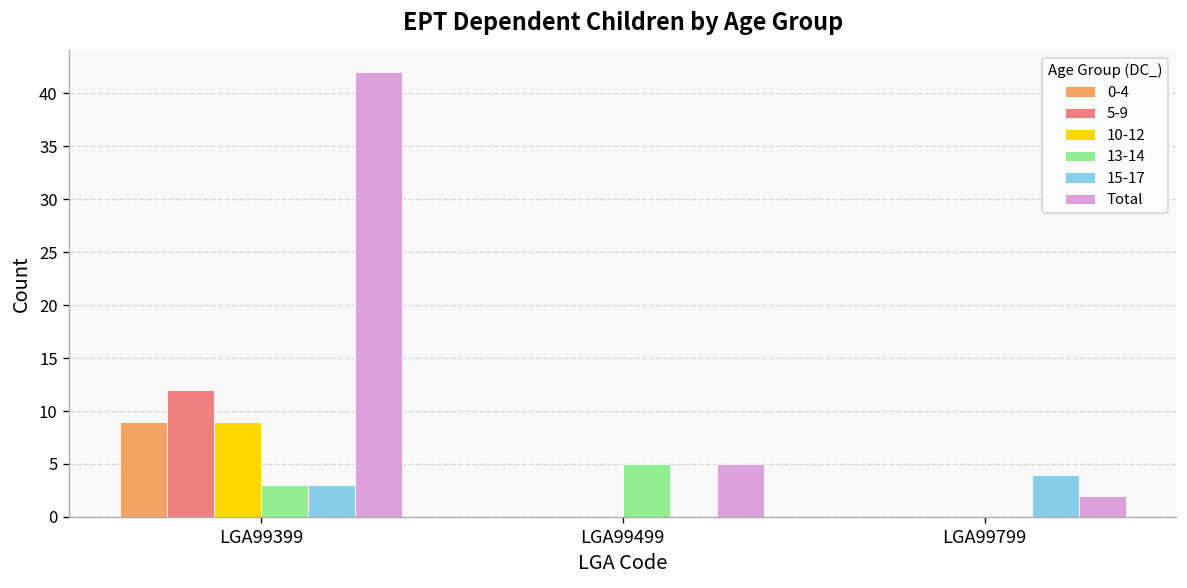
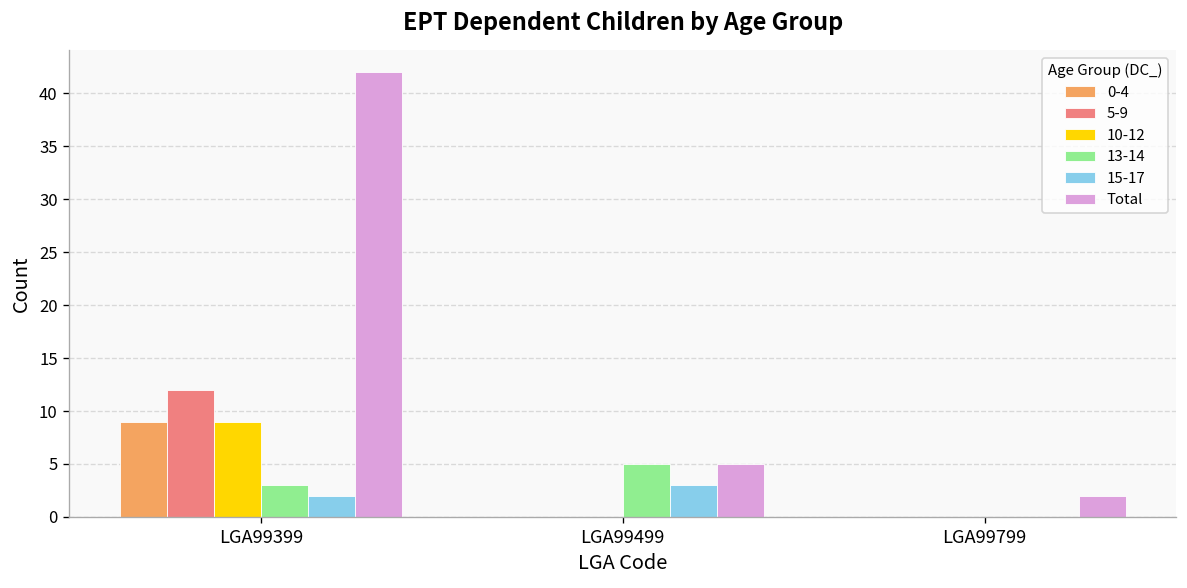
  {
    "10-12": {
      "LGA99399": 9,
      "LGA99499": 0,
      "LGA99799": 0
    },
    "13-14": {
      "LGA99399": 3,
      "LGA99499": 5,
      "LGA99799": 0
    },
    "15-17": {
-     "LGA99399": 3,
-     "LGA99499": 0,
-     "LGA99799": 4
+     "LGA99399": 2,
+     "LGA99499": 3,
+     "LGA99799": 0
    },
    "Total": {
      "LGA99399": 42,
      "LGA99499": 5,
      "LGA99799": 2
    }
  }
